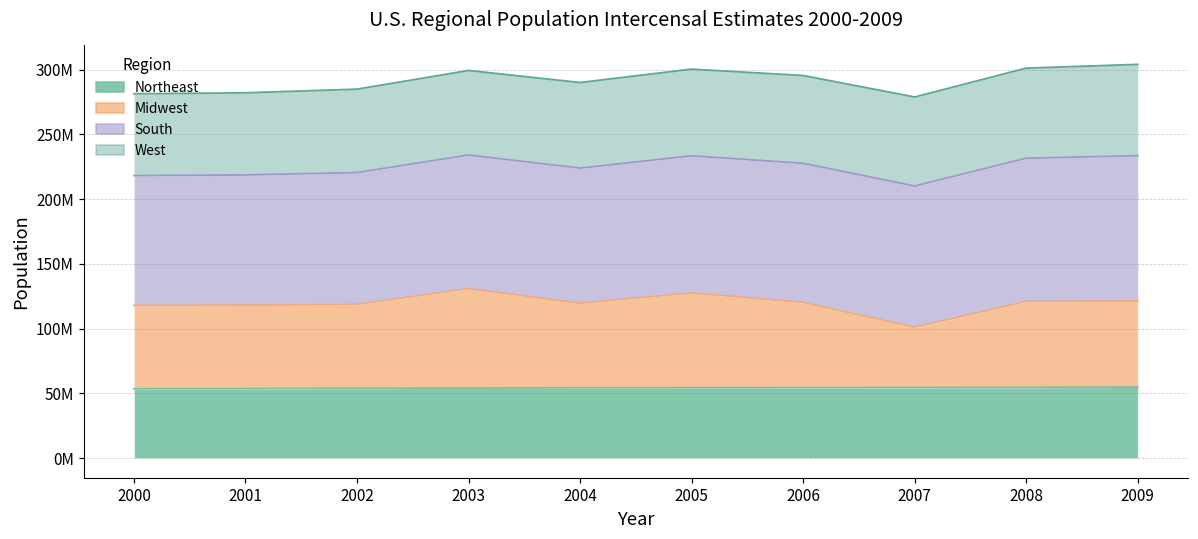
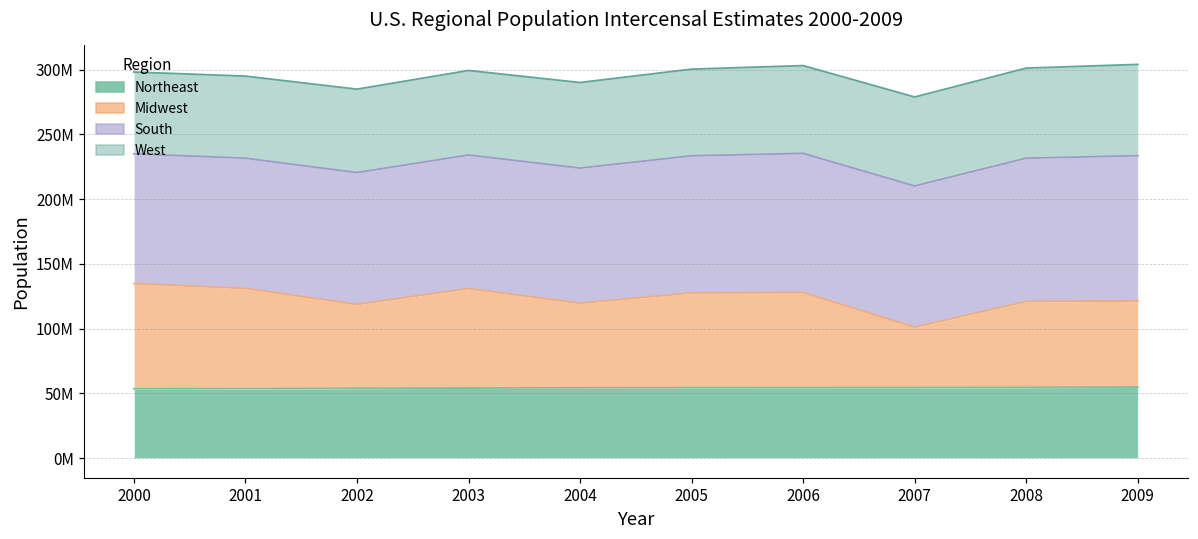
  {
    "Midwest": {
-     "2000": 64000000,
-     "2001": 64000000,
+     "2000": 81000000,
+     "2001": 77000000,
      "2002": 65000000,
      "2003": 77000000,
      "2004": 65000000,
      "2005": 73000000,
-     "2006": 66000000,
+     "2006": 73000000,
      "2007": 47000000,
      "2008": 66000000,
      "2009": 67000000
    }
  }
